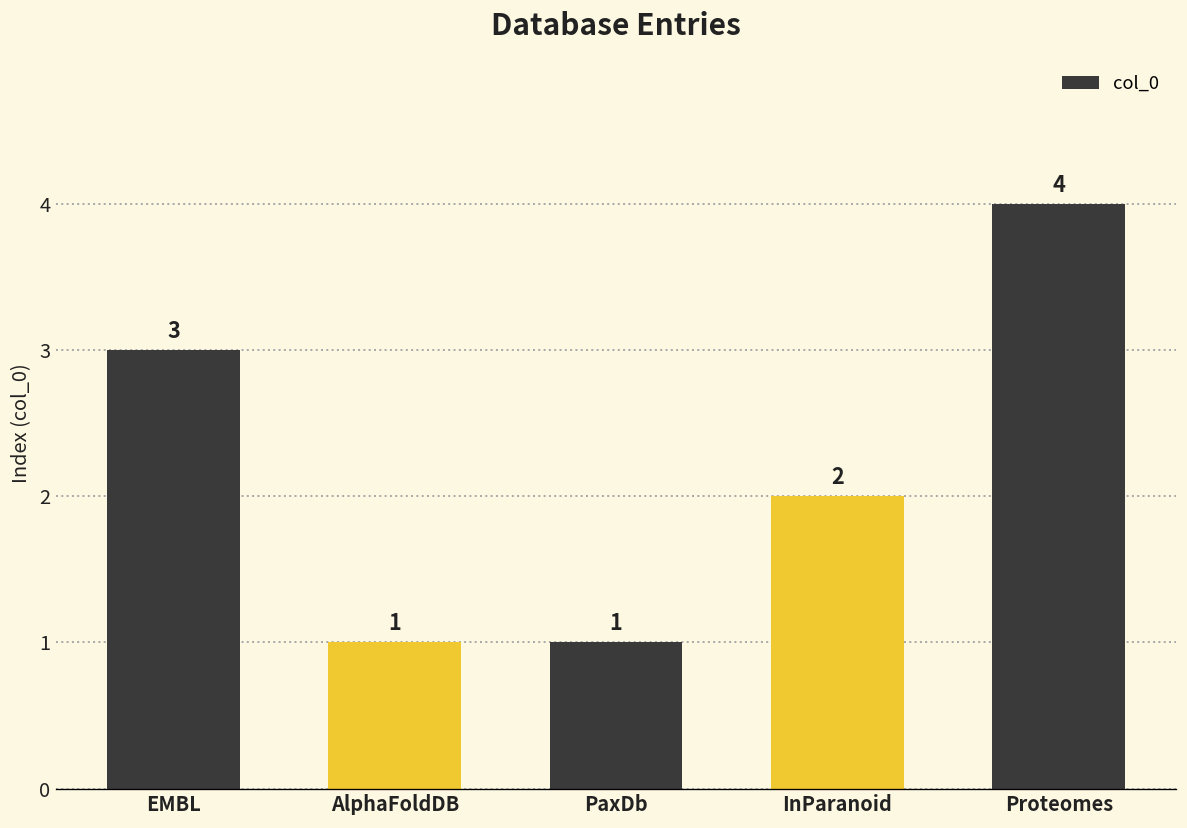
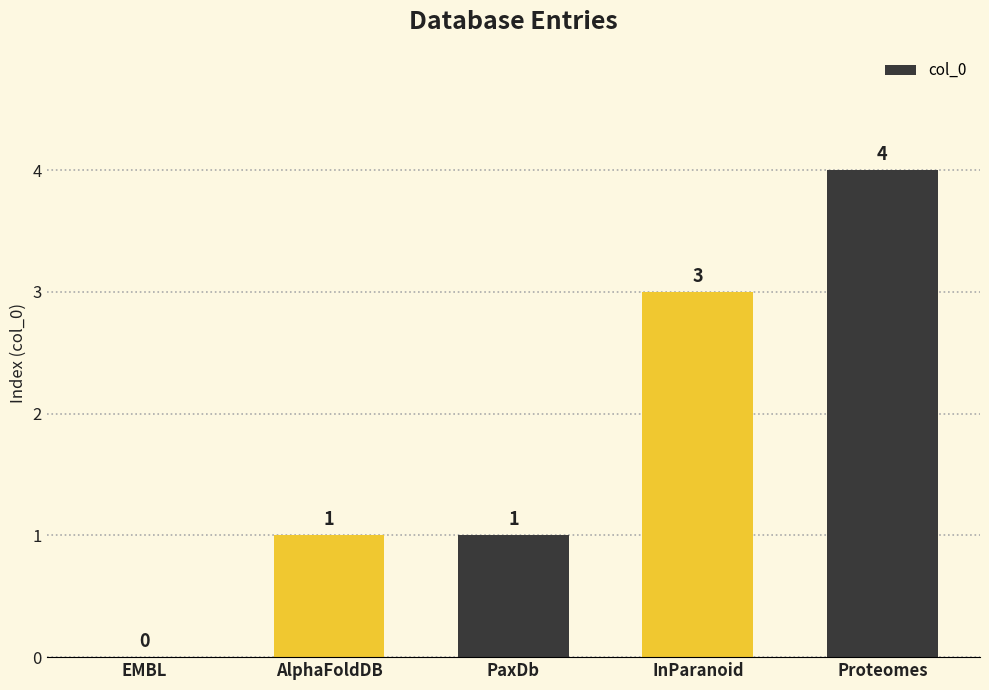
  {
-   "EMBL": 3,
+   "EMBL": 0,
    "AlphaFoldDB": 1,
    "PaxDb": 1,
-   "InParanoid": 2,
+   "InParanoid": 3,
    "Proteomes": 4
  }
